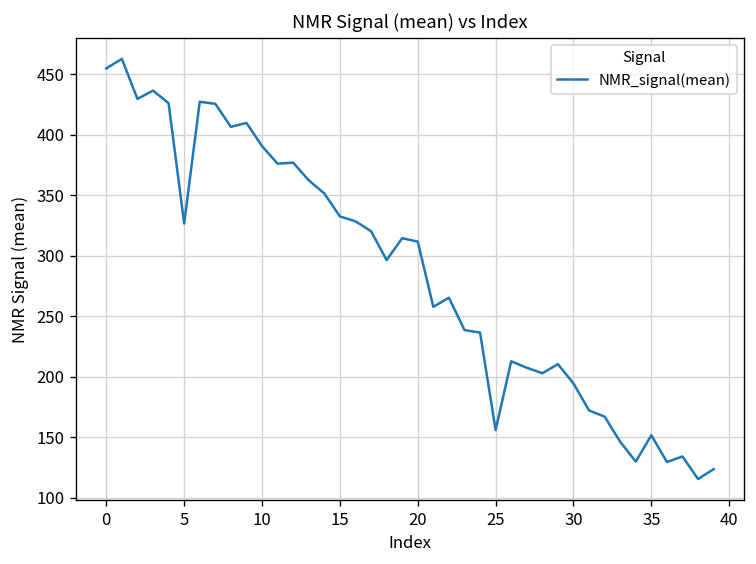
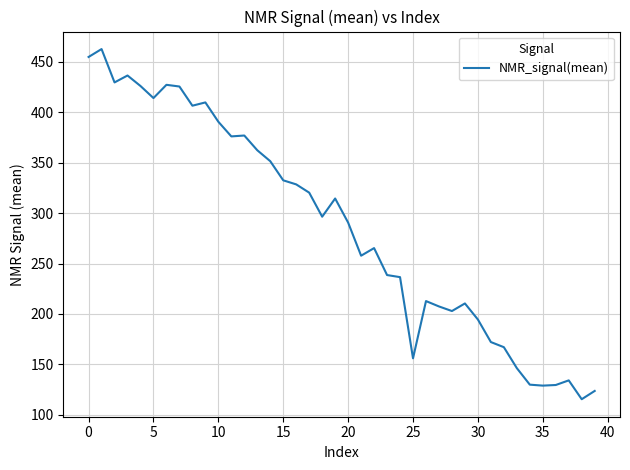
  {
    "0": 455,
-   "5": 327,
+   "5": 414,
    "10": 391,
    "15": 332,
-   "20": 312,
+   "20": 291,
    "25": 156,
    "30": 194,
-   "35": 152
+   "35": 129
  }
